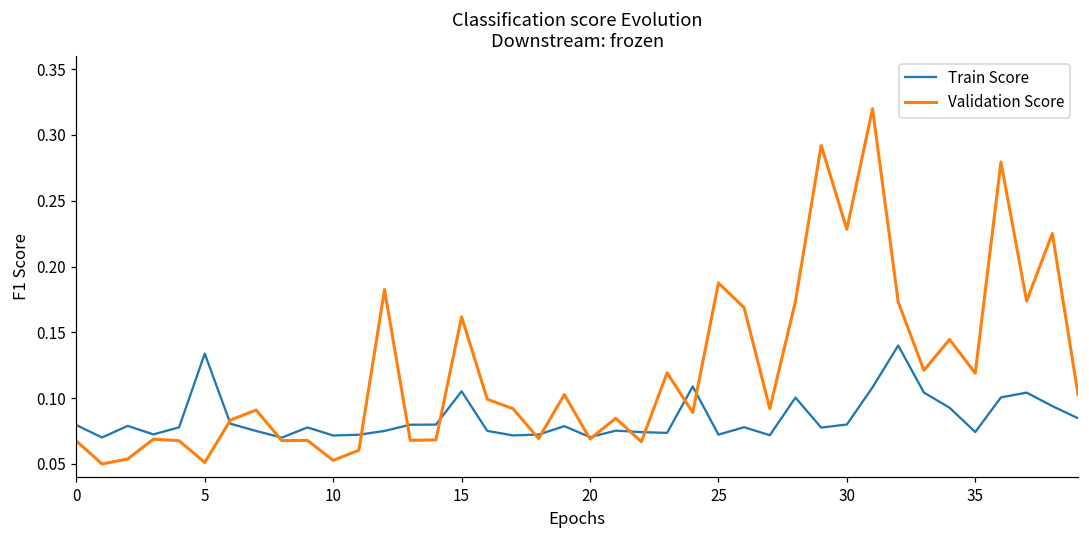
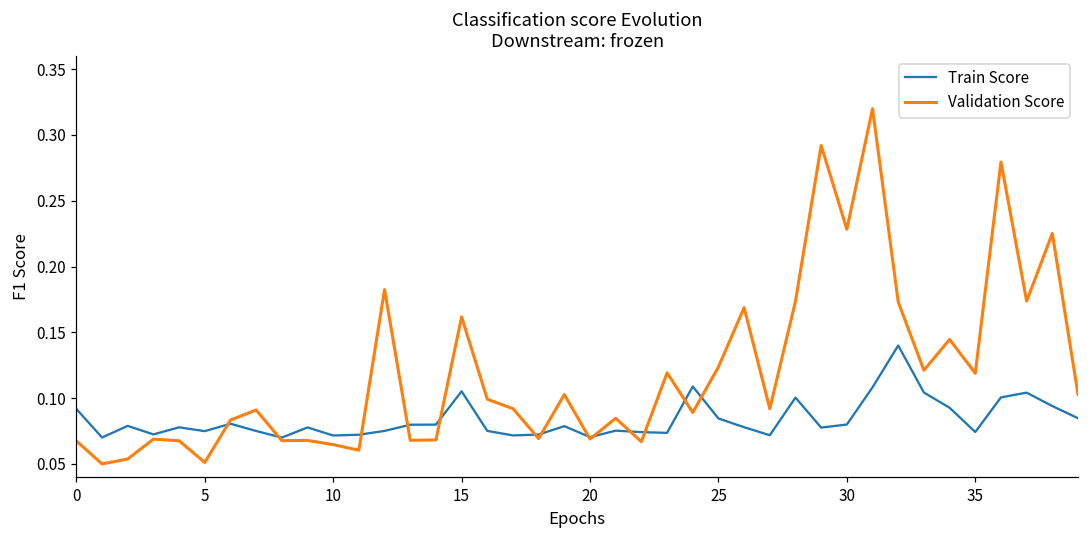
  {
    "Train Score": {
-     "0": 0.080,
-     "5": 0.134,
+     "0": 0.092,
+     "5": 0.075,
      "10": 0.072,
      "15": 0.105,
-     "25": 0.072,
+     "25": 0.085,
      "30": 0.080,
      "35": 0.074
    },
    "Validation Score": {
      "0": 0.067,
      "5": 0.051,
-     "10": 0.053,
+     "10": 0.065,
      "15": 0.162,
-     "25": 0.188,
+     "25": 0.124,
      "30": 0.228,
      "35": 0.119
    }
  }
